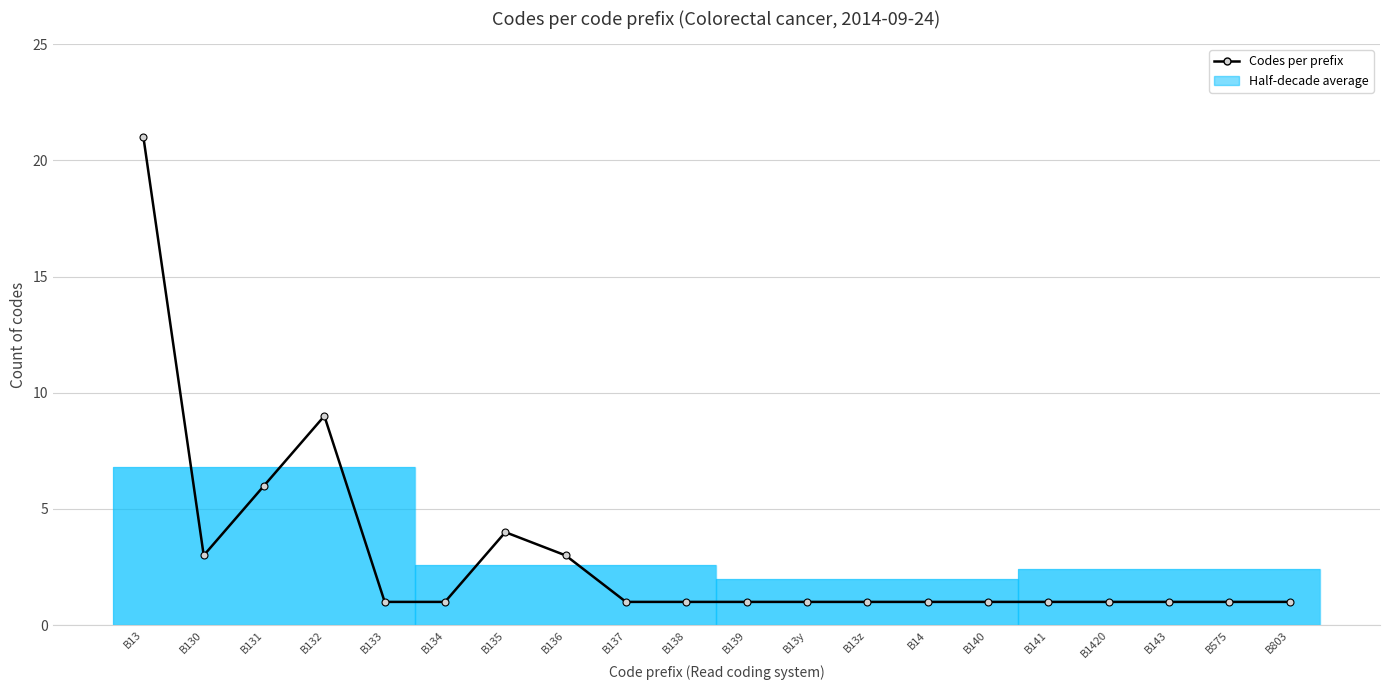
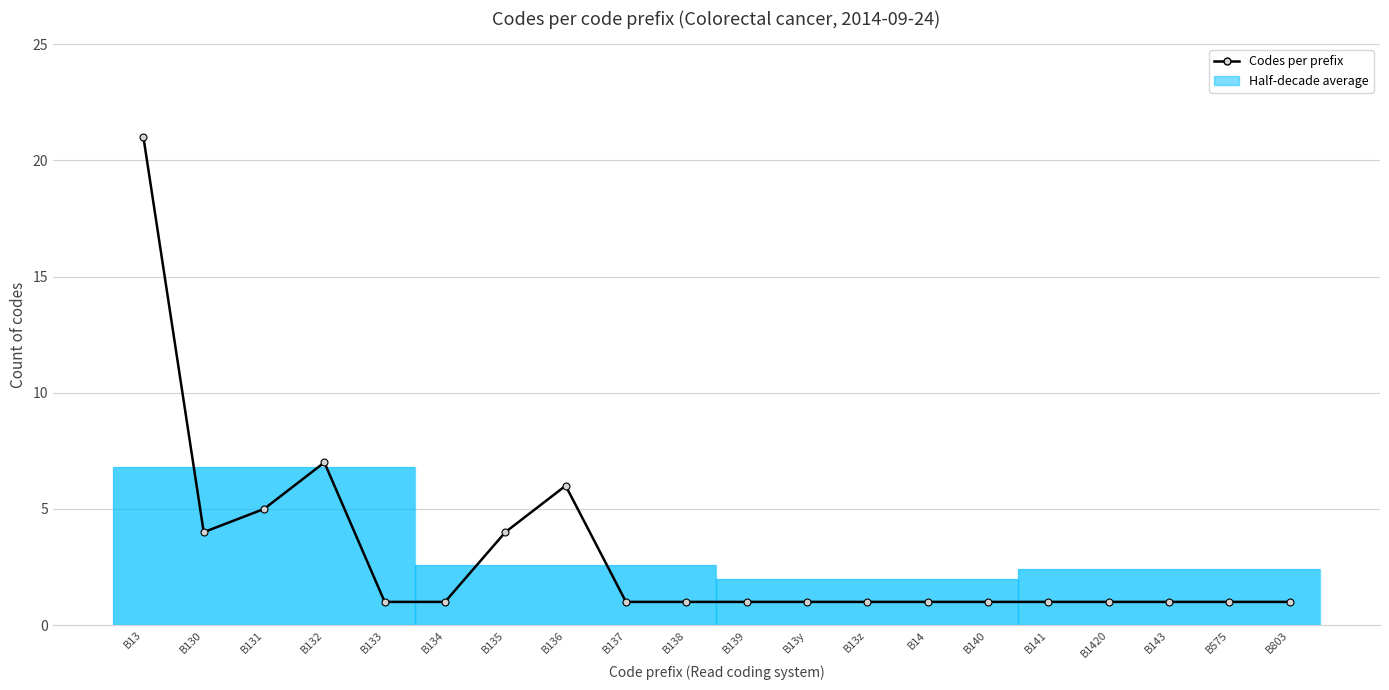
  {
    "Codes per prefix": {
      "B13": 21,
-     "B130": 3,
-     "B131": 6,
-     "B132": 9,
+     "B130": 4,
+     "B131": 5,
+     "B132": 7,
      "B133": 1,
      "B134": 1,
      "B135": 4,
-     "B136": 3,
+     "B136": 6,
      "B137": 1,
      "B138": 1,
      "B139": 1,
      "B13y": 1,
      "B13z": 1,
      "B14": 1,
      "B140": 1,
      "B141": 1,
      "B1420": 1,
      "B143": 1,
      "B575": 1,
      "B803": 1
    }
  }
